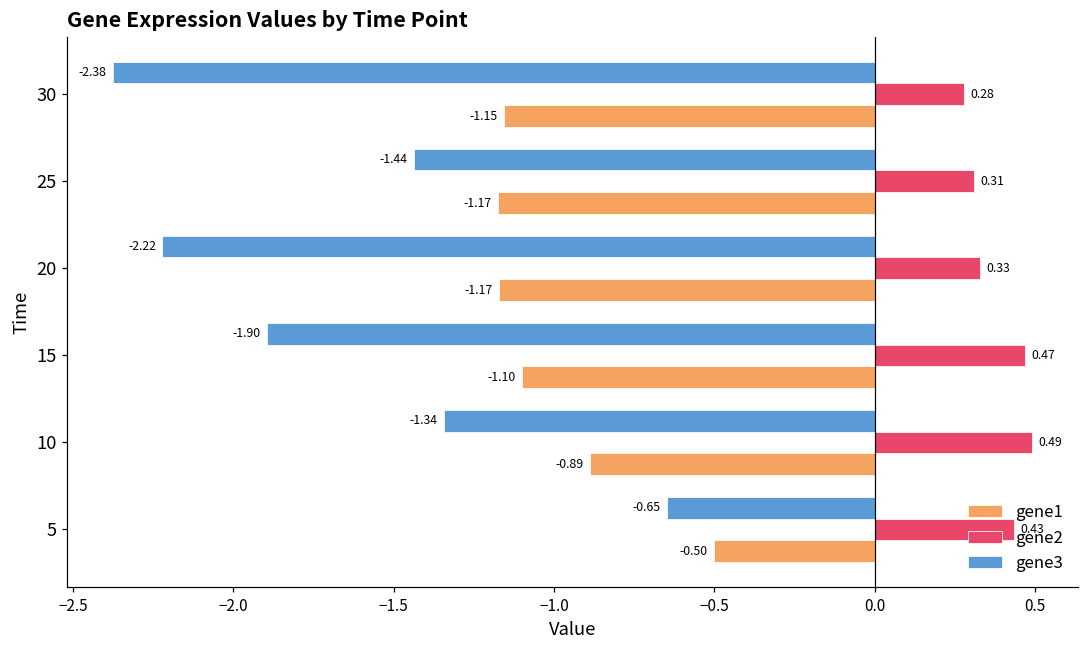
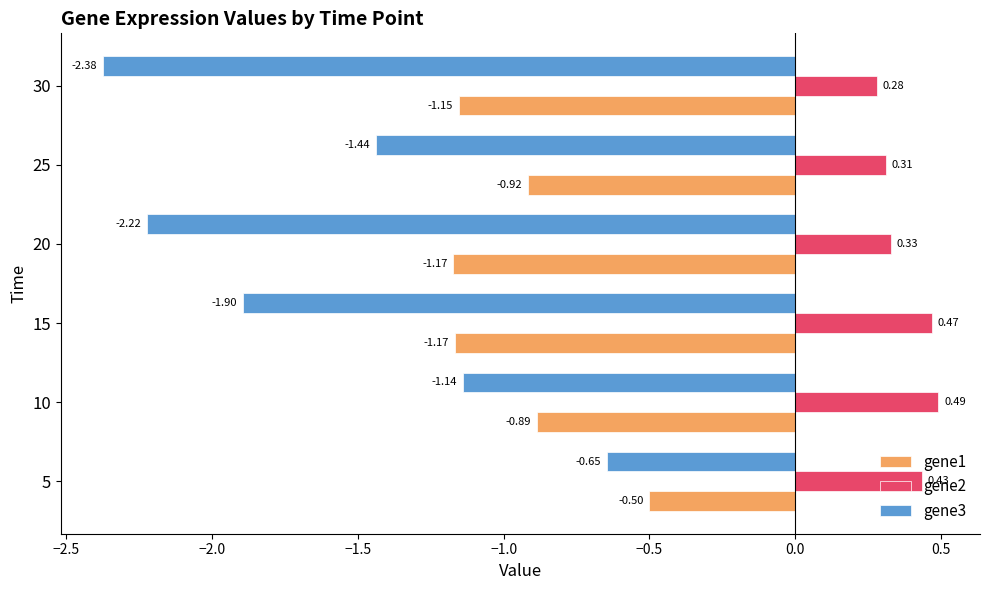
  {
    "gene1": {
      "30": -1.15,
-     "25": -1.17,
+     "25": -0.92,
      "20": -1.17,
-     "15": -1.10,
+     "15": -1.17,
      "10": -0.89,
      "5": -0.50
    },
    "gene2": {
      "30": 0.28,
      "25": 0.31,
      "20": 0.33,
      "15": 0.47,
      "10": 0.49,
      "5": 0.43
    },
    "gene3": {
      "30": -2.38,
      "25": -1.44,
      "20": -2.22,
      "15": -1.90,
-     "10": -1.34,
+     "10": -1.14,
      "5": -0.65
    }
  }
